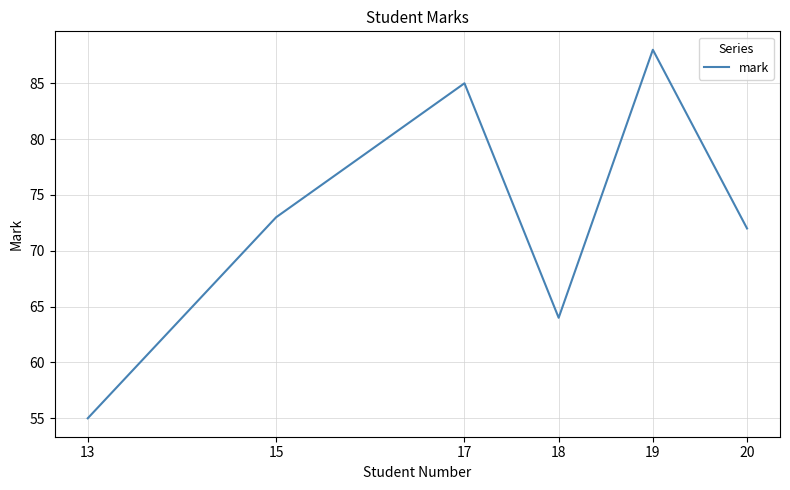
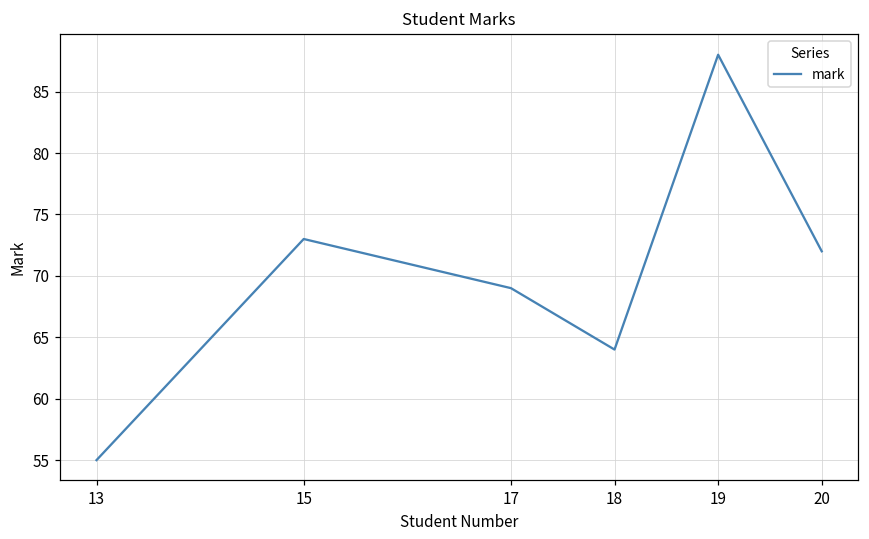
  {
    "13": 55,
    "15": 73,
-   "17": 85,
+   "17": 69,
    "18": 64,
    "19": 88,
    "20": 72
  }
